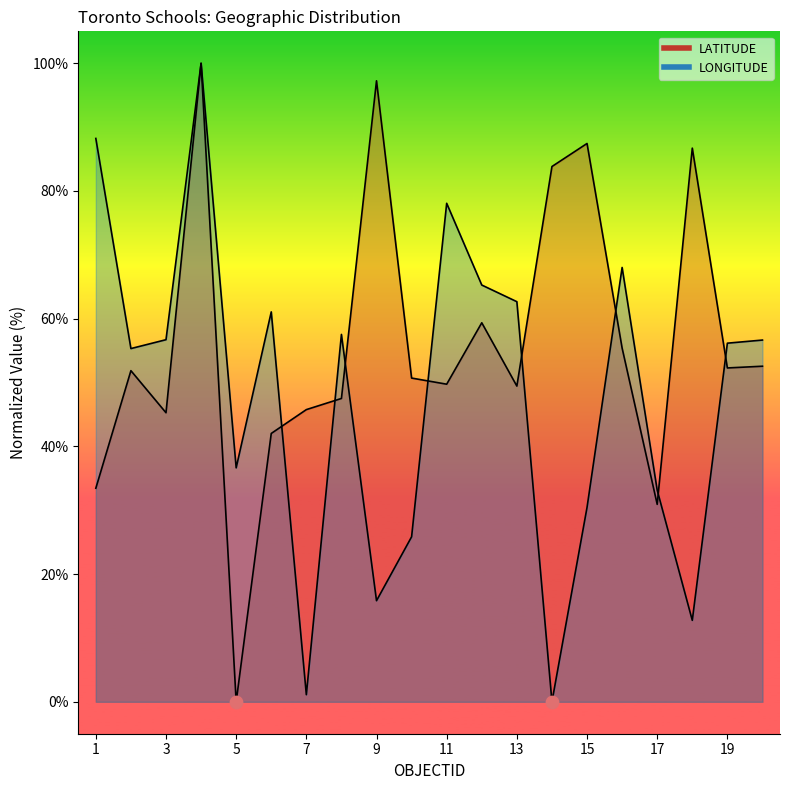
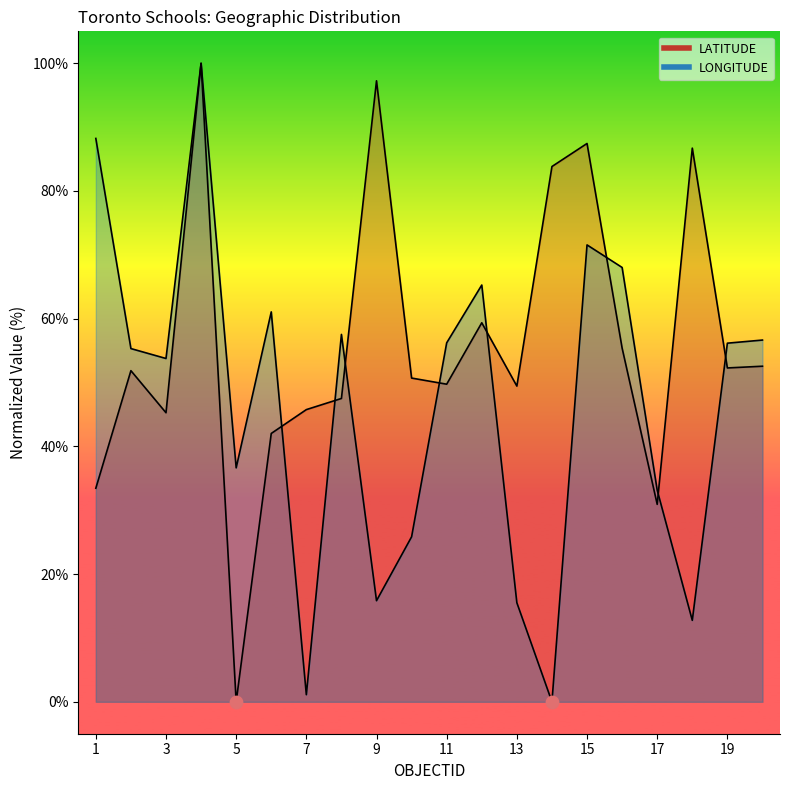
  {
    "LATITUDE": {
      "1": "33%",
      "3": "45%",
      "7": "46%",
      "9": "97%",
      "11": "50%",
      "13": "49%",
      "15": "87%",
      "17": "31%",
      "19": "52%"
    },
    "LONGITUDE": {
      "1": "88%",
-     "3": "57%",
+     "3": "54%",
      "5": "37%",
      "7": "1%",
      "9": "16%",
-     "11": "78%",
-     "13": "63%",
-     "15": "30%",
+     "11": "56%",
+     "13": "16%",
+     "15": "72%",
      "17": "33%",
      "19": "56%"
    }
  }
